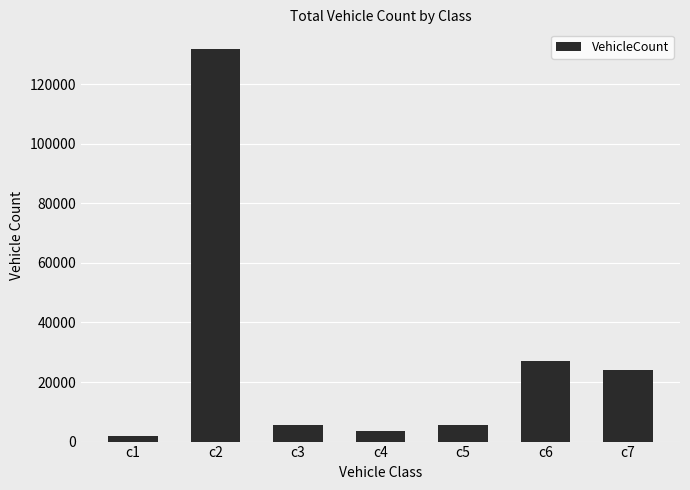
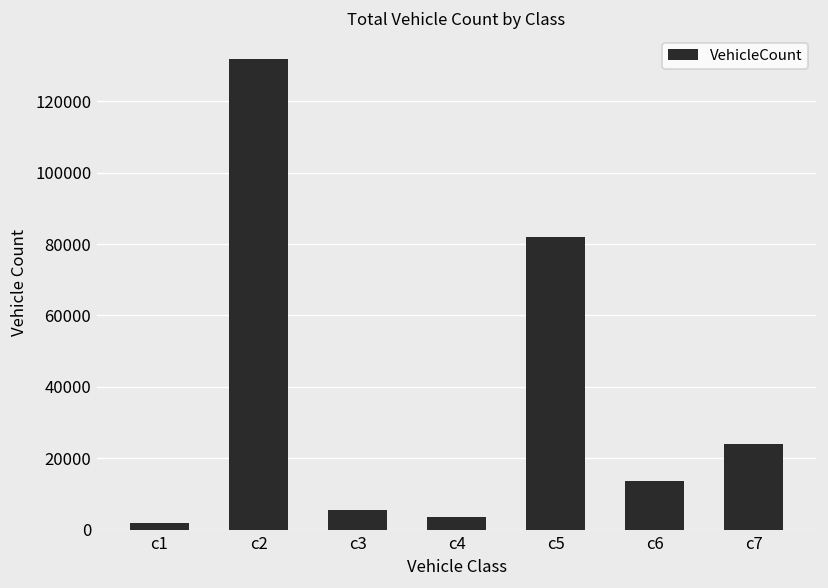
  {
    "c1": 2000,
    "c2": 132000,
    "c3": 6000,
    "c4": 4000,
-   "c5": 6000,
-   "c6": 27000,
+   "c5": 82000,
+   "c6": 14000,
    "c7": 24000
  }
